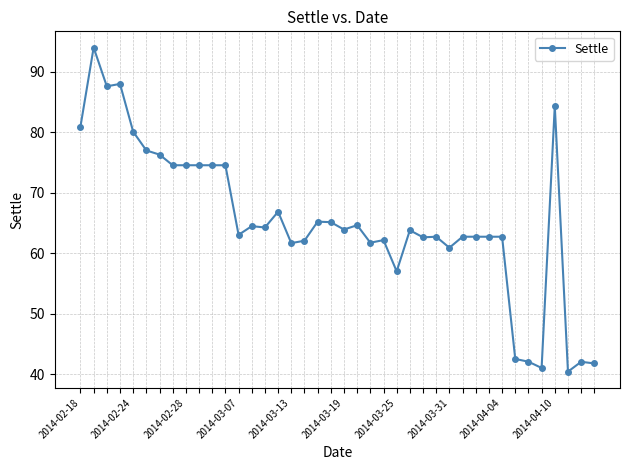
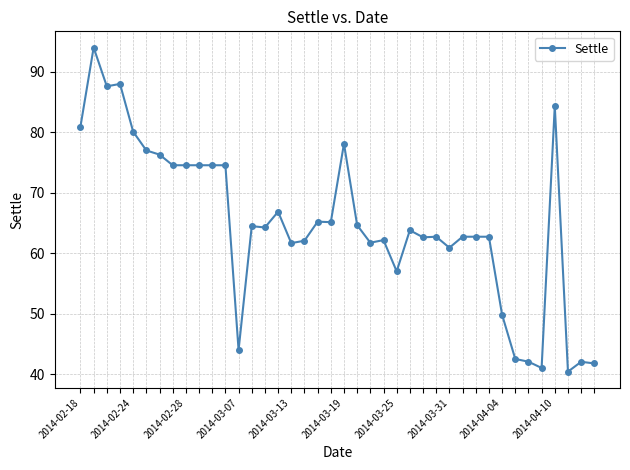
  {
    "2014-02-18": 81,
    "2014-02-24": 80,
    "2014-02-28": 75,
-   "2014-03-07": 63,
+   "2014-03-07": 44,
    "2014-03-13": 62,
-   "2014-03-19": 64,
+   "2014-03-19": 78,
    "2014-03-25": 57,
    "2014-03-31": 61,
-   "2014-04-04": 63,
+   "2014-04-04": 50,
    "2014-04-10": 84
  }
